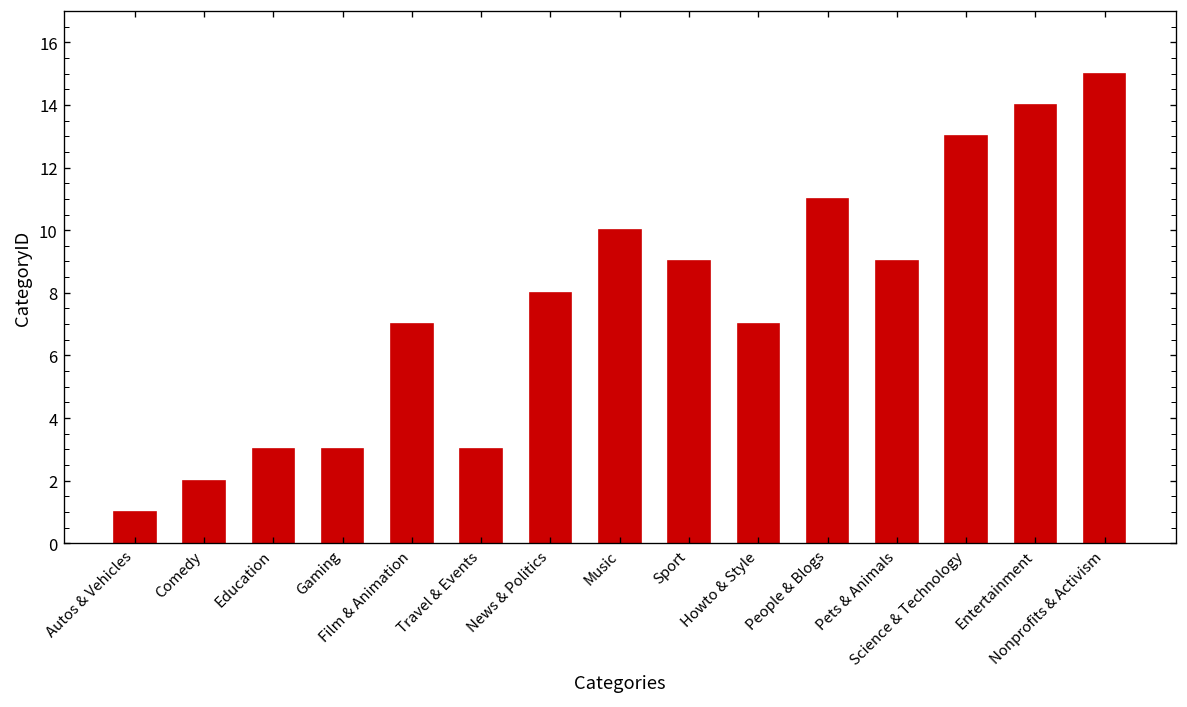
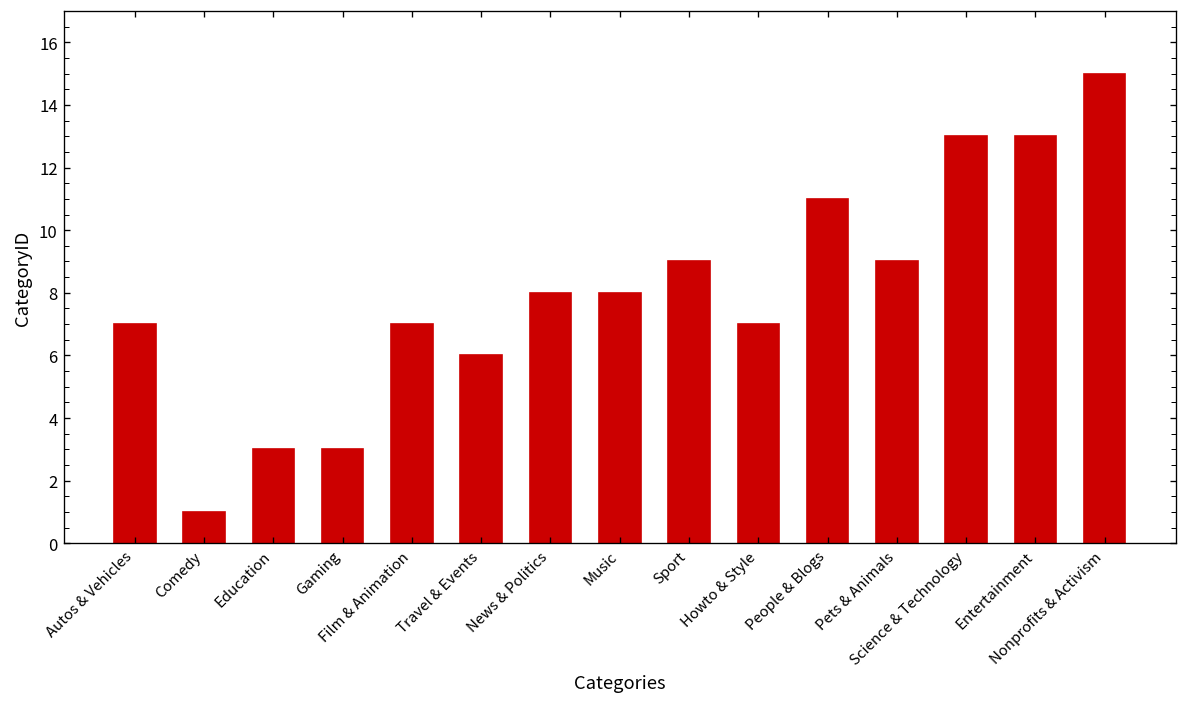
  {
-   "Autos & Vehicles": 1,
-   "Comedy": 2,
+   "Autos & Vehicles": 7,
+   "Comedy": 1,
    "Education": 3,
    "Gaming": 3,
    "Film & Animation": 7,
-   "Travel & Events": 3,
+   "Travel & Events": 6,
    "News & Politics": 8,
-   "Music": 10,
+   "Music": 8,
    "Sport": 9,
    "Howto & Style": 7,
    "People & Blogs": 11,
    "Pets & Animals": 9,
    "Science & Technology": 13,
-   "Entertainment": 14,
+   "Entertainment": 13,
    "Nonprofits & Activism": 15
  }
